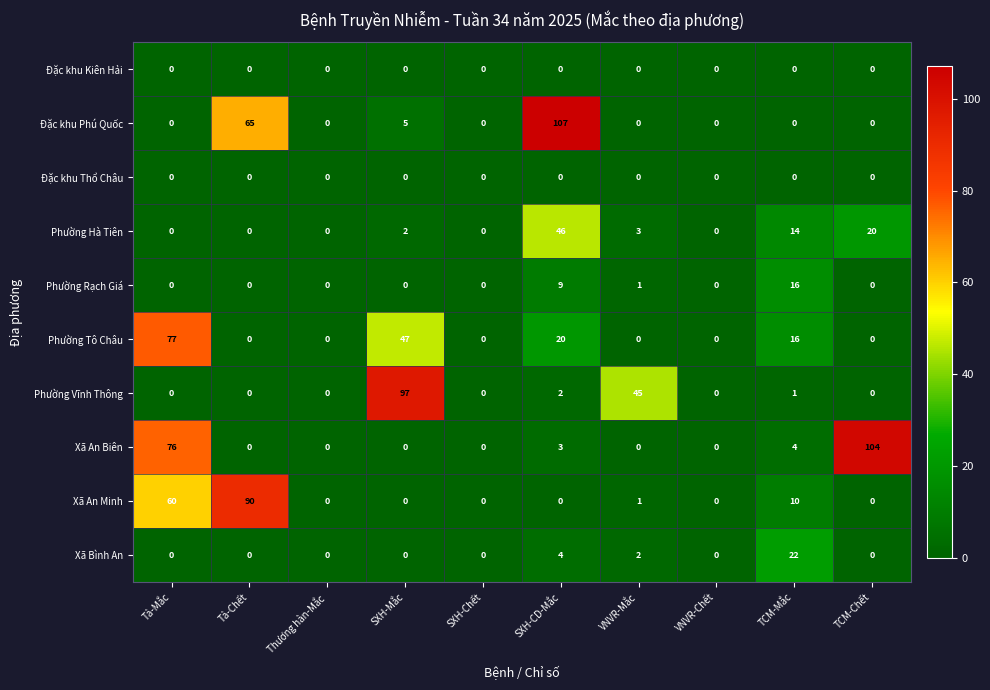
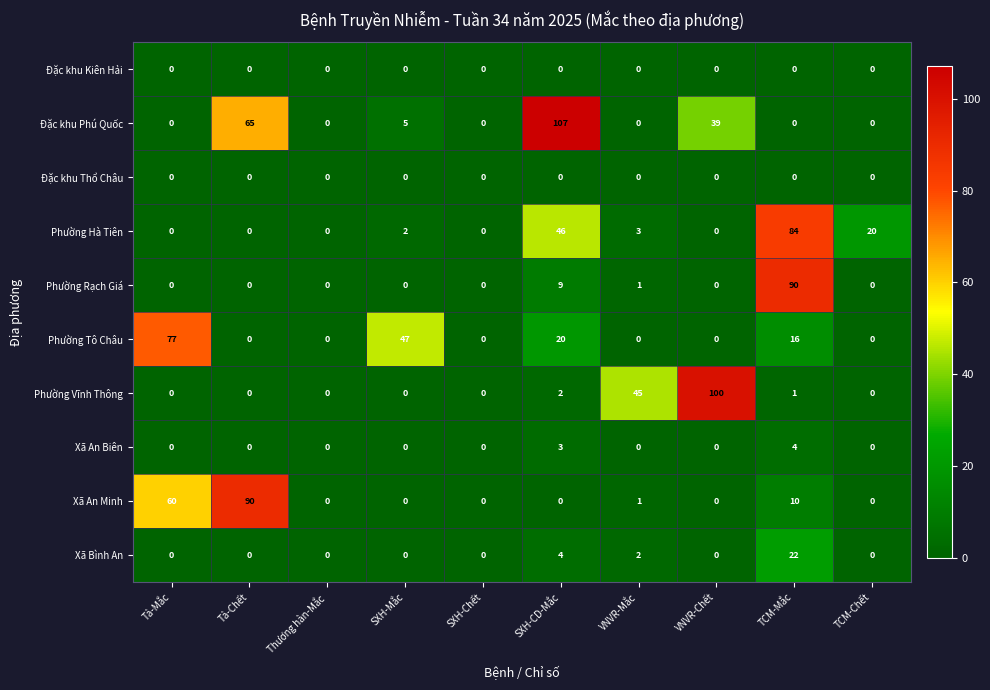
  {
    "Đặc khu Kiên Hải": {
      "Tả-Mắc": 0,
      "Tả-Chết": 0,
      "Thương hàn-Mắc": 0,
      "SXH-Mắc": 0,
      "SXH-Chết": 0,
      "SXH-CD-Mắc": 0,
      "VNVR-Mắc": 0,
      "VNVR-Chết": 0,
      "TCM-Mắc": 0,
      "TCM-Chết": 0
    },
    "Đặc khu Phú Quốc": {
      "Tả-Mắc": 0,
      "Tả-Chết": 65,
      "Thương hàn-Mắc": 0,
      "SXH-Mắc": 5,
      "SXH-Chết": 0,
      "SXH-CD-Mắc": 107,
      "VNVR-Mắc": 0,
-     "VNVR-Chết": 0,
+     "VNVR-Chết": 39,
      "TCM-Mắc": 0,
      "TCM-Chết": 0
    },
    "Đặc khu Thổ Châu": {
      "Tả-Mắc": 0,
      "Tả-Chết": 0,
      "Thương hàn-Mắc": 0,
      "SXH-Mắc": 0,
      "SXH-Chết": 0,
      "SXH-CD-Mắc": 0,
      "VNVR-Mắc": 0,
      "VNVR-Chết": 0,
      "TCM-Mắc": 0,
      "TCM-Chết": 0
    },
    "Phường Hà Tiên": {
      "Tả-Mắc": 0,
      "Tả-Chết": 0,
      "Thương hàn-Mắc": 0,
      "SXH-Mắc": 2,
      "SXH-Chết": 0,
      "SXH-CD-Mắc": 46,
      "VNVR-Mắc": 3,
      "VNVR-Chết": 0,
-     "TCM-Mắc": 14,
+     "TCM-Mắc": 84,
      "TCM-Chết": 20
    },
    "Phường Rạch Giá": {
      "Tả-Mắc": 0,
      "Tả-Chết": 0,
      "Thương hàn-Mắc": 0,
      "SXH-Mắc": 0,
      "SXH-Chết": 0,
      "SXH-CD-Mắc": 9,
      "VNVR-Mắc": 1,
      "VNVR-Chết": 0,
-     "TCM-Mắc": 16,
+     "TCM-Mắc": 90,
      "TCM-Chết": 0
    },
    "Phường Tô Châu": {
      "Tả-Mắc": 77,
      "Tả-Chết": 0,
      "Thương hàn-Mắc": 0,
      "SXH-Mắc": 47,
      "SXH-Chết": 0,
      "SXH-CD-Mắc": 20,
      "VNVR-Mắc": 0,
      "VNVR-Chết": 0,
      "TCM-Mắc": 16,
      "TCM-Chết": 0
    },
    "Phường Vĩnh Thông": {
      "Tả-Mắc": 0,
      "Tả-Chết": 0,
      "Thương hàn-Mắc": 0,
-     "SXH-Mắc": 97,
+     "SXH-Mắc": 0,
      "SXH-Chết": 0,
      "SXH-CD-Mắc": 2,
      "VNVR-Mắc": 45,
-     "VNVR-Chết": 0,
+     "VNVR-Chết": 100,
      "TCM-Mắc": 1,
      "TCM-Chết": 0
    },
    "Xã An Biên": {
-     "Tả-Mắc": 76,
+     "Tả-Mắc": 0,
      "Tả-Chết": 0,
      "Thương hàn-Mắc": 0,
      "SXH-Mắc": 0,
      "SXH-Chết": 0,
      "SXH-CD-Mắc": 3,
      "VNVR-Mắc": 0,
      "VNVR-Chết": 0,
      "TCM-Mắc": 4,
-     "TCM-Chết": 104
+     "TCM-Chết": 0
    },
    "Xã An Minh": {
      "Tả-Mắc": 60,
      "Tả-Chết": 90,
      "Thương hàn-Mắc": 0,
      "SXH-Mắc": 0,
      "SXH-Chết": 0,
      "SXH-CD-Mắc": 0,
      "VNVR-Mắc": 1,
      "VNVR-Chết": 0,
      "TCM-Mắc": 10,
      "TCM-Chết": 0
    },
    "Xã Bình An": {
      "Tả-Mắc": 0,
      "Tả-Chết": 0,
      "Thương hàn-Mắc": 0,
      "SXH-Mắc": 0,
      "SXH-Chết": 0,
      "SXH-CD-Mắc": 4,
      "VNVR-Mắc": 2,
      "VNVR-Chết": 0,
      "TCM-Mắc": 22,
      "TCM-Chết": 0
    }
  }
